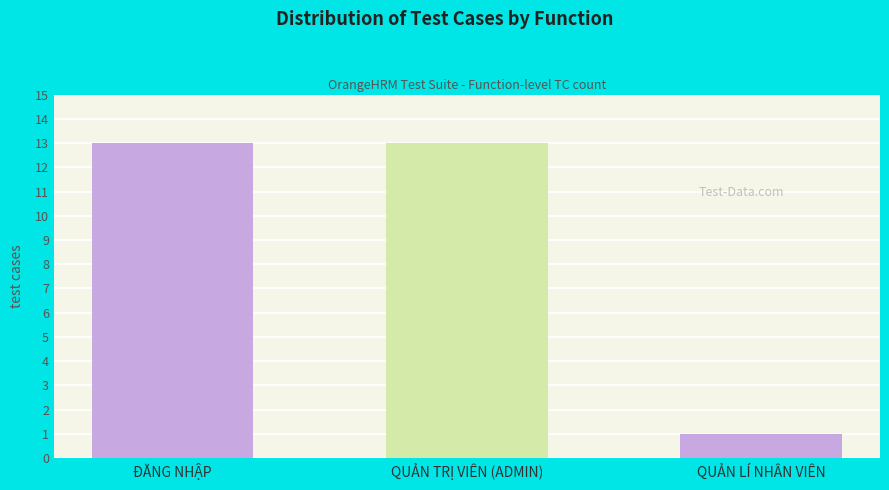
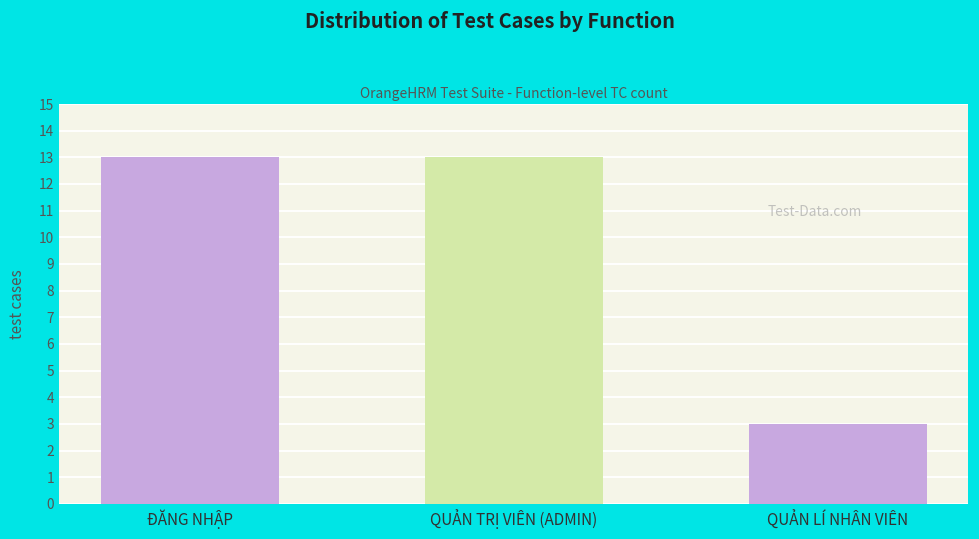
  {
    "ĐĂNG NHẬP": 13,
    "QUẢN TRỊ VIÊN (ADMIN)": 13,
-   "QUẢN LÍ NHÂN VIÊN": 1
+   "QUẢN LÍ NHÂN VIÊN": 3
  }
